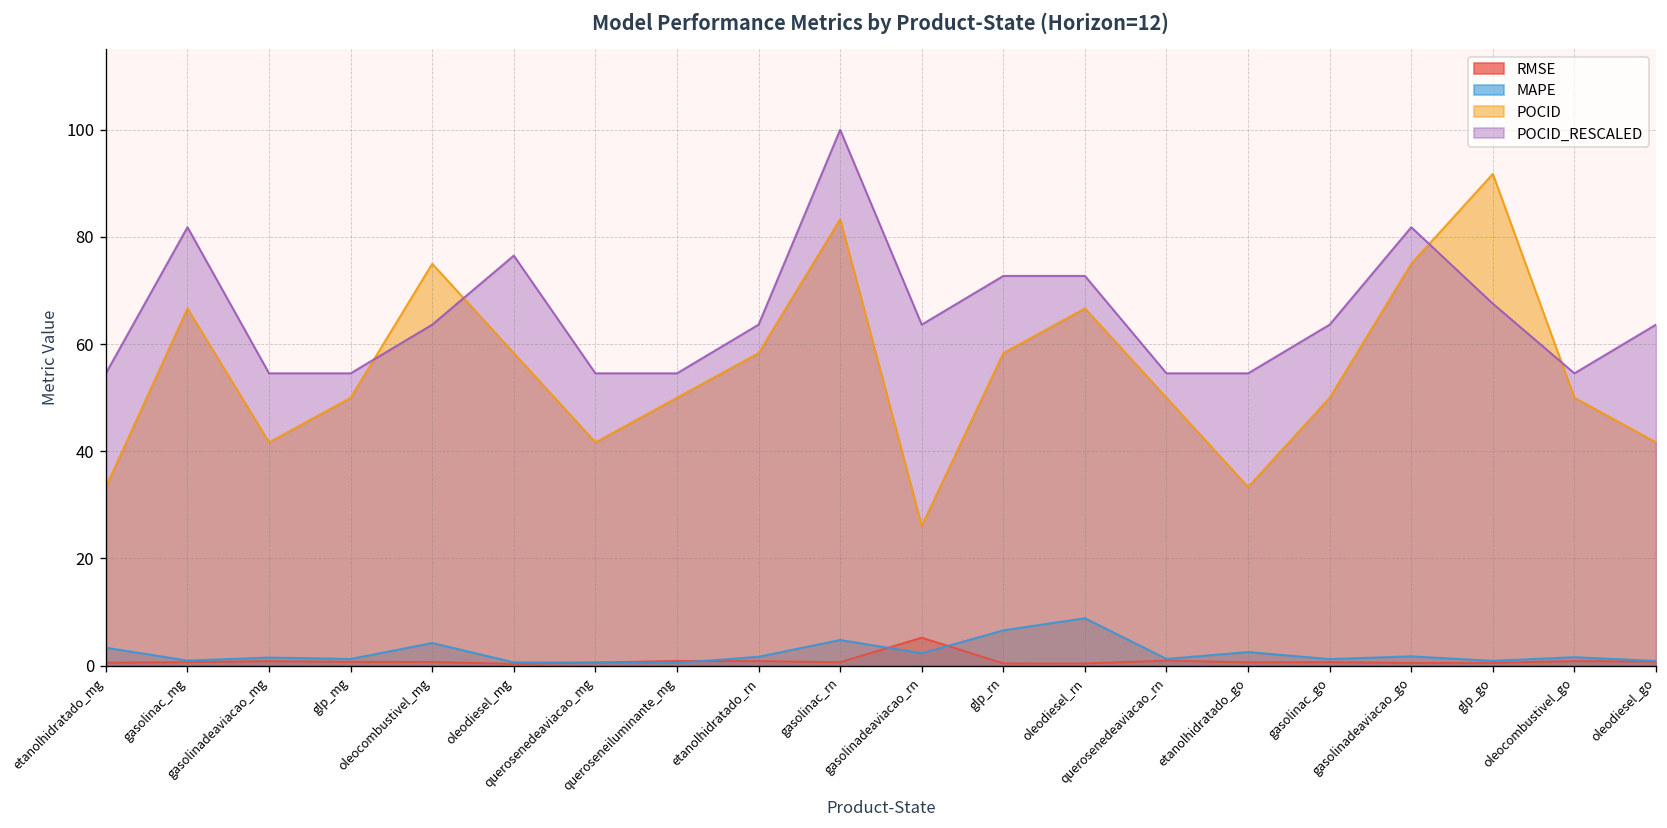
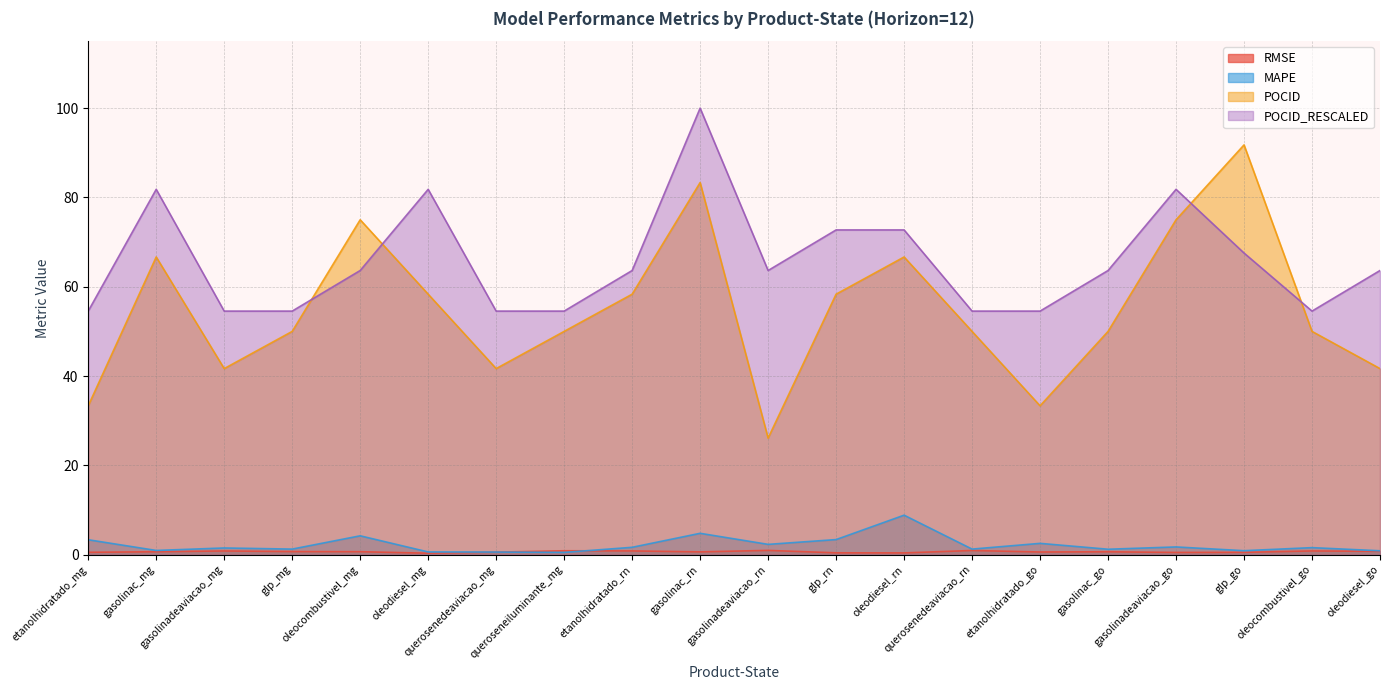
  {
    "RMSE": {
      "etanolhidratado_mg": 1,
      "gasolinadeaviacao_mg": 1,
      "oleocombustivel_mg": 1,
      "etanolhidratado_rn": 1,
      "gasolinac_rn": 1,
-     "gasolinadeaviacao_rn": 5,
+     "gasolinadeaviacao_rn": 1,
      "glp_rn": 0,
      "oleodiesel_rn": 0,
      "etanolhidratado_go": 1,
      "gasolinac_go": 1,
      "gasolinadeaviacao_go": 0,
      "oleocombustivel_go": 1
    },
    "MAPE": {
      "etanolhidratado_mg": 3,
      "gasolinadeaviacao_mg": 1,
      "oleocombustivel_mg": 4,
      "etanolhidratado_rn": 2,
      "gasolinac_rn": 5,
      "gasolinadeaviacao_rn": 2,
-     "glp_rn": 7,
+     "glp_rn": 3,
      "oleodiesel_rn": 9,
      "etanolhidratado_go": 3,
      "gasolinac_go": 1,
      "gasolinadeaviacao_go": 2,
      "oleocombustivel_go": 2
    },
    "POCID": {
      "etanolhidratado_mg": 33,
      "gasolinac_mg": 67,
      "gasolinadeaviacao_mg": 42,
      "glp_mg": 50,
      "oleocombustivel_mg": 75,
      "oleodiesel_mg": 58,
      "querosenedeaviacao_mg": 42,
      "queroseneiluminante_mg": 50,
      "etanolhidratado_rn": 58,
      "gasolinac_rn": 83,
      "gasolinadeaviacao_rn": 26,
      "glp_rn": 58,
      "oleodiesel_rn": 67,
      "querosenedeaviacao_rn": 50,
      "etanolhidratado_go": 33,
      "gasolinac_go": 50,
      "gasolinadeaviacao_go": 75,
      "glp_go": 92,
      "oleocombustivel_go": 50,
      "oleodiesel_go": 42
    },
    "POCID_RESCALED": {
      "etanolhidratado_mg": 55,
      "gasolinac_mg": 82,
      "gasolinadeaviacao_mg": 55,
      "glp_mg": 55,
      "oleocombustivel_mg": 64,
-     "oleodiesel_mg": 77,
+     "oleodiesel_mg": 82,
      "querosenedeaviacao_mg": 55,
      "queroseneiluminante_mg": 55,
      "etanolhidratado_rn": 64,
      "gasolinac_rn": 100,
      "gasolinadeaviacao_rn": 64,
      "glp_rn": 73,
      "oleodiesel_rn": 73,
      "querosenedeaviacao_rn": 55,
      "etanolhidratado_go": 55,
      "gasolinac_go": 64,
      "gasolinadeaviacao_go": 82,
      "glp_go": 68,
      "oleocombustivel_go": 55,
      "oleodiesel_go": 64
    }
  }
